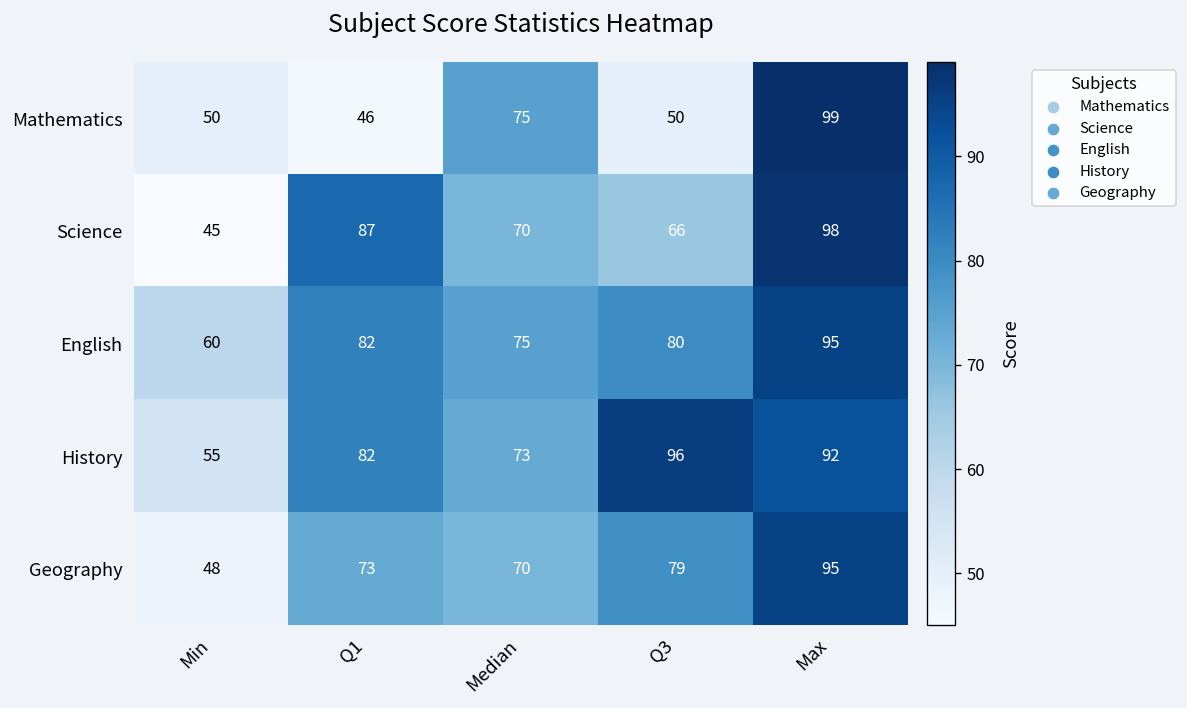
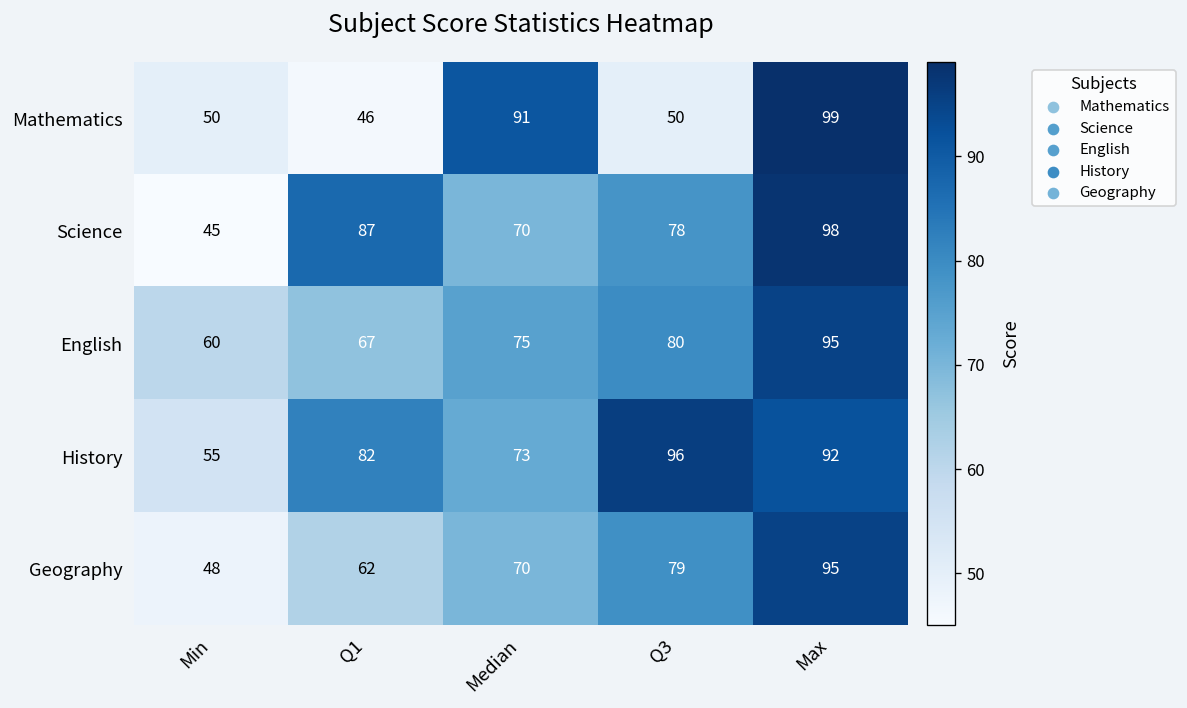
  {
    "Mathematics": {
      "Min": 50,
      "Q1": 46,
-     "Median": 75,
+     "Median": 91,
      "Q3": 50,
      "Max": 99
    },
    "Science": {
      "Min": 45,
      "Q1": 87,
      "Median": 70,
-     "Q3": 66,
+     "Q3": 78,
      "Max": 98
    },
    "English": {
      "Min": 60,
-     "Q1": 82,
+     "Q1": 67,
      "Median": 75,
      "Q3": 80,
      "Max": 95
    },
    "History": {
      "Min": 55,
      "Q1": 82,
      "Median": 73,
      "Q3": 96,
      "Max": 92
    },
    "Geography": {
      "Min": 48,
-     "Q1": 73,
+     "Q1": 62,
      "Median": 70,
      "Q3": 79,
      "Max": 95
    }
  }
